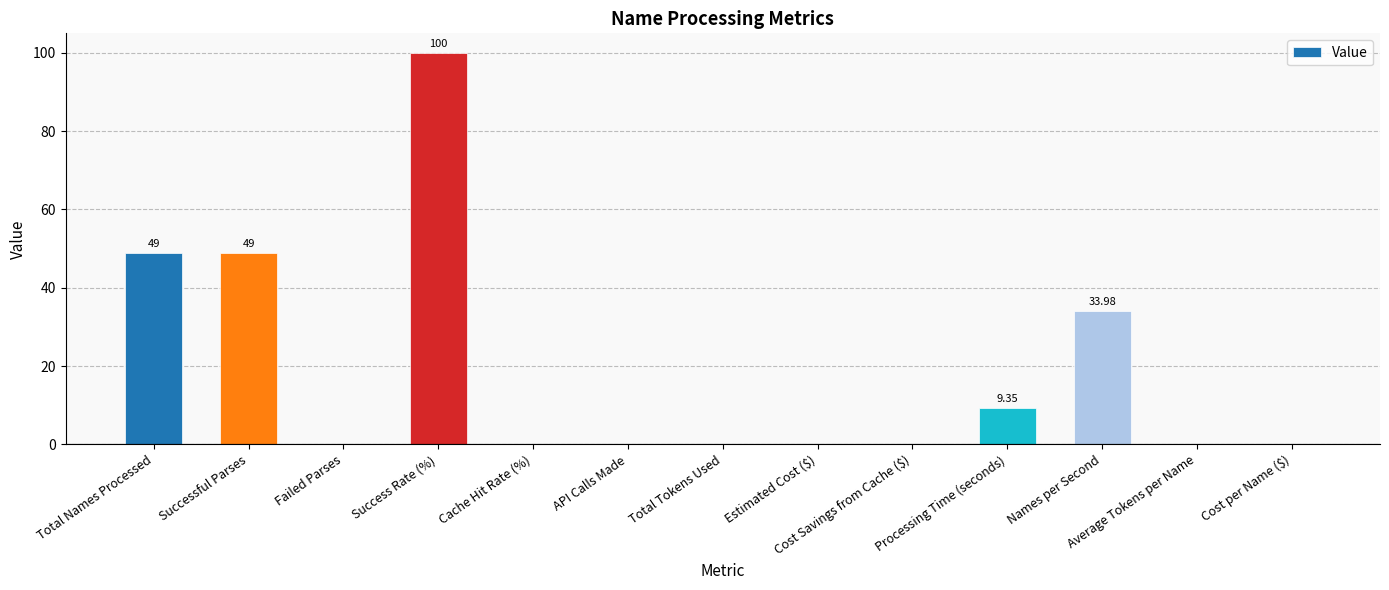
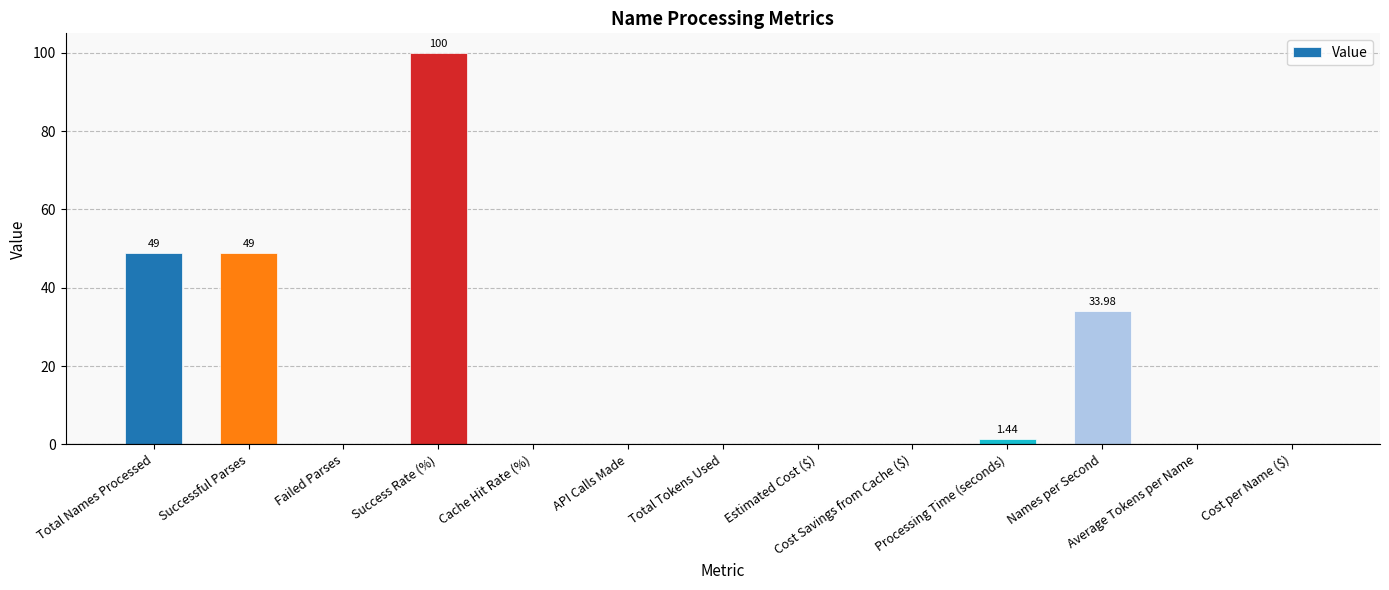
  {
    "Total Names Processed": 49,
    "Successful Parses": 49,
    "Success Rate (%)": 100,
-   "Processing Time (seconds)": 9.35,
+   "Processing Time (seconds)": 1.44,
    "Names per Second": 33.98
  }
